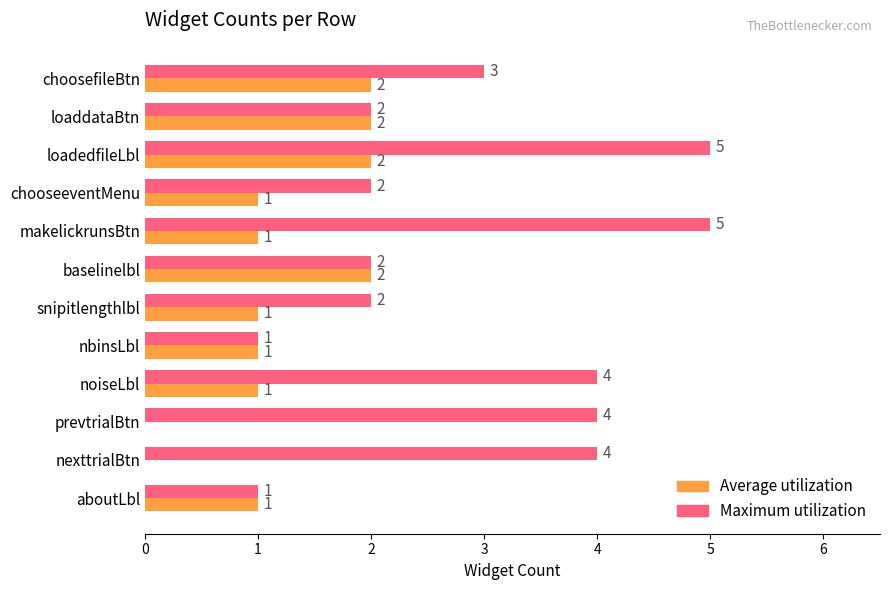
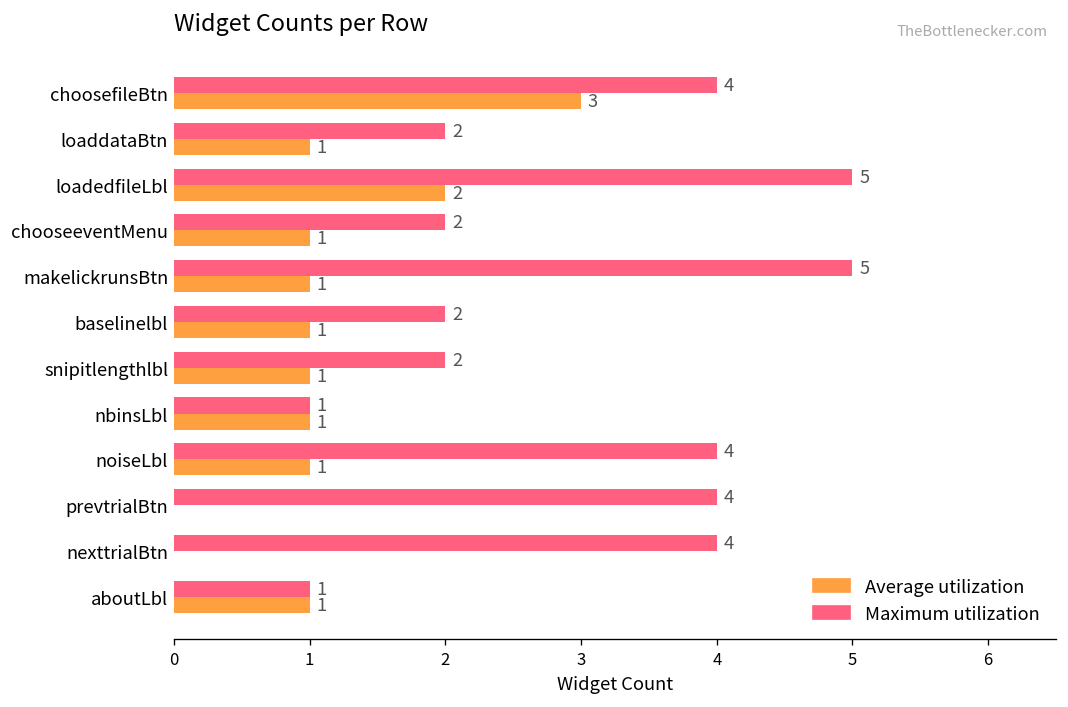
  {
    "Average utilization": {
-     "choosefileBtn": 2,
-     "loaddataBtn": 2,
+     "choosefileBtn": 3,
+     "loaddataBtn": 1,
      "loadedfileLbl": 2,
      "chooseeventMenu": 1,
      "makelickrunsBtn": 1,
-     "baselinelbl": 2,
+     "baselinelbl": 1,
      "snipitlengthlbl": 1,
      "noiseLbl": 1
    },
    "Maximum utilization": {
-     "choosefileBtn": 3,
+     "choosefileBtn": 4,
      "loaddataBtn": 2,
      "loadedfileLbl": 5,
      "chooseeventMenu": 2,
      "makelickrunsBtn": 5,
      "baselinelbl": 2,
      "snipitlengthlbl": 2,
      "noiseLbl": 4,
      "prevtrialBtn": 4,
      "nexttrialBtn": 4
    }
  }
